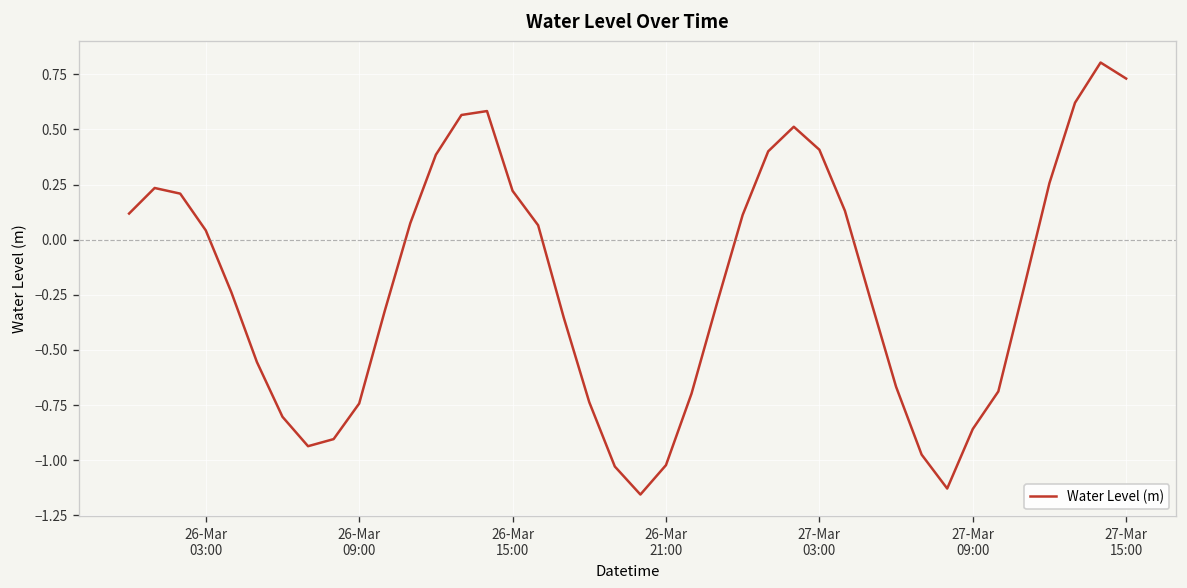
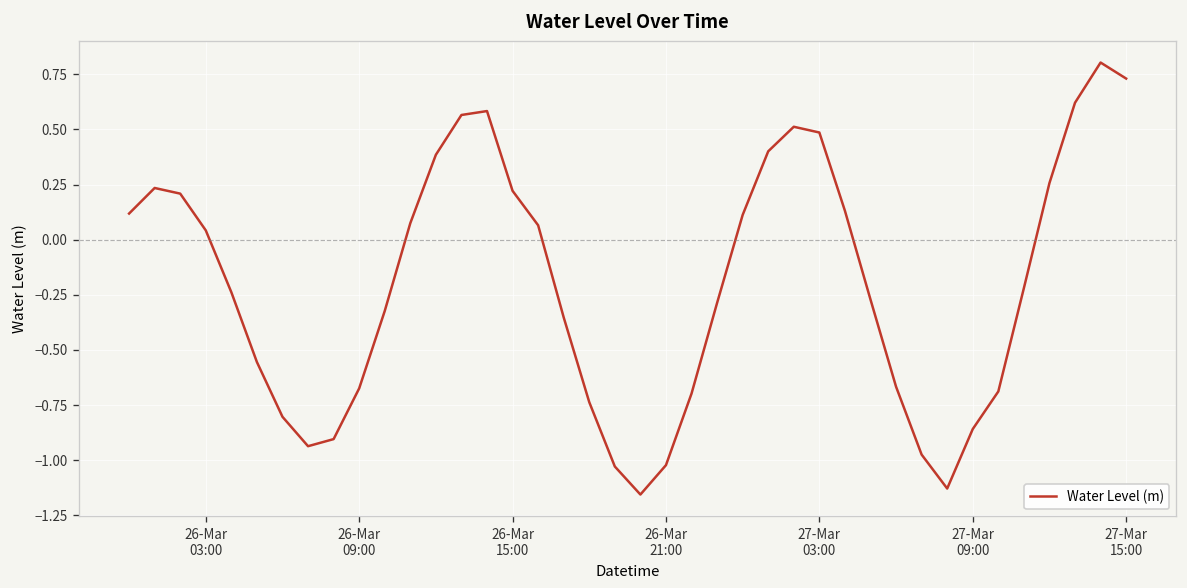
  {
    "26-Mar 03:00": 0.04,
-   "26-Mar 09:00": -0.74,
+   "26-Mar 09:00": -0.67,
    "26-Mar 15:00": 0.22,
    "26-Mar 21:00": -1.02,
-   "27-Mar 03:00": 0.41,
+   "27-Mar 03:00": 0.49,
    "27-Mar 09:00": -0.86,
    "27-Mar 15:00": 0.73
  }
